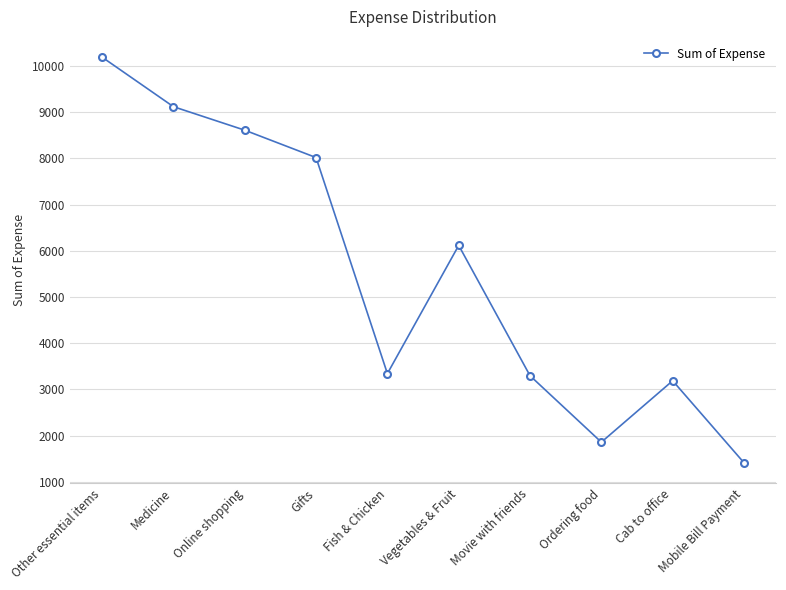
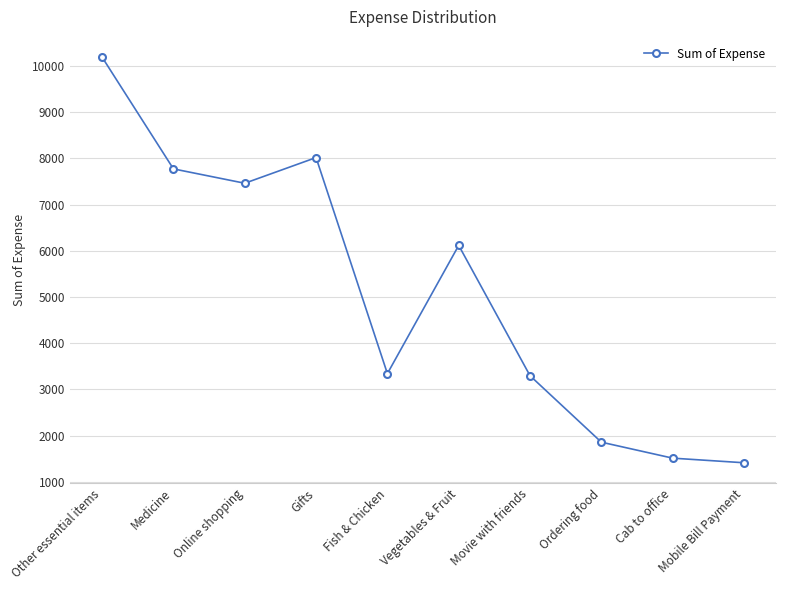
  {
    "Other essential items": 10200,
-   "Medicine": 9100,
-   "Online shopping": 8600,
+   "Medicine": 7800,
+   "Online shopping": 7500,
    "Gifts": 8000,
    "Fish & Chicken": 3300,
    "Vegetables & Fruit": 6100,
    "Movie with friends": 3300,
    "Ordering food": 1900,
-   "Cab to office": 3200,
+   "Cab to office": 1500,
    "Mobile Bill Payment": 1400
  }
